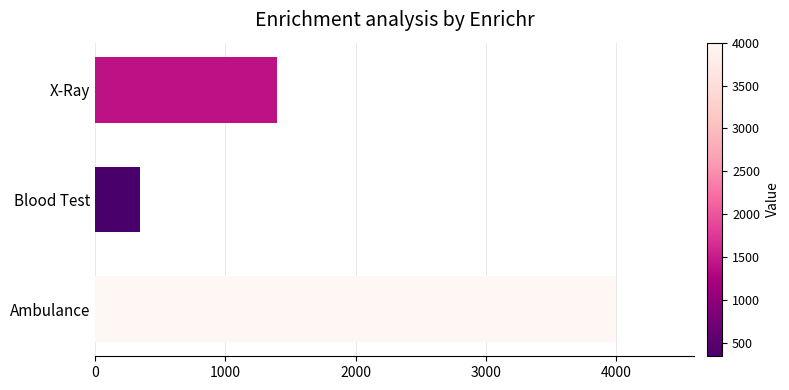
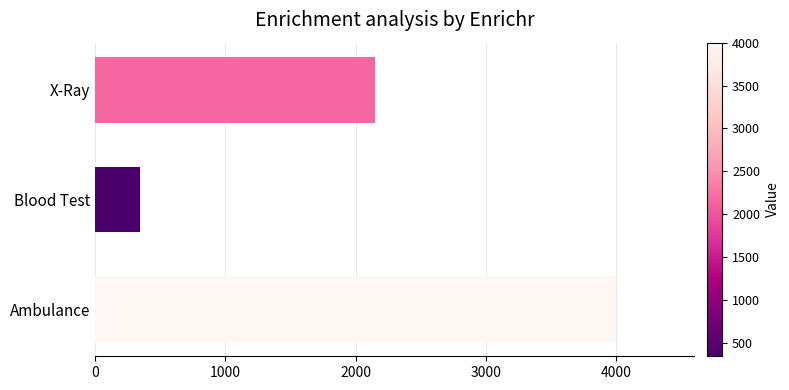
  {
-   "X-Ray": 1400,
+   "X-Ray": 2150,
    "Blood Test": 340,
    "Ambulance": 4000
  }
